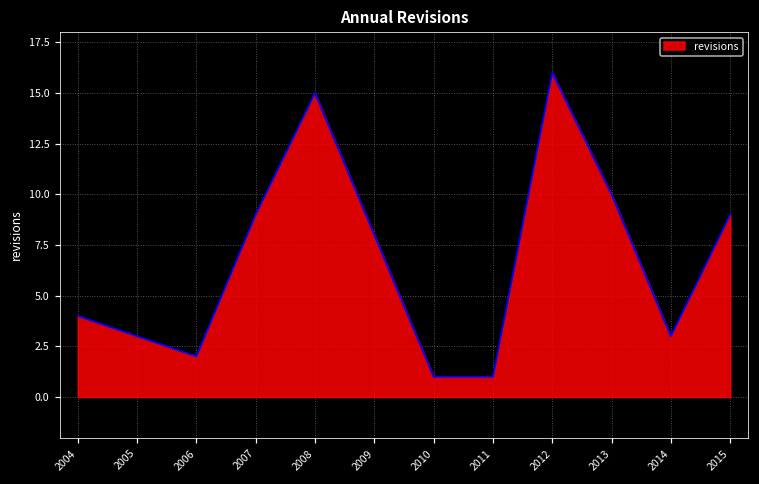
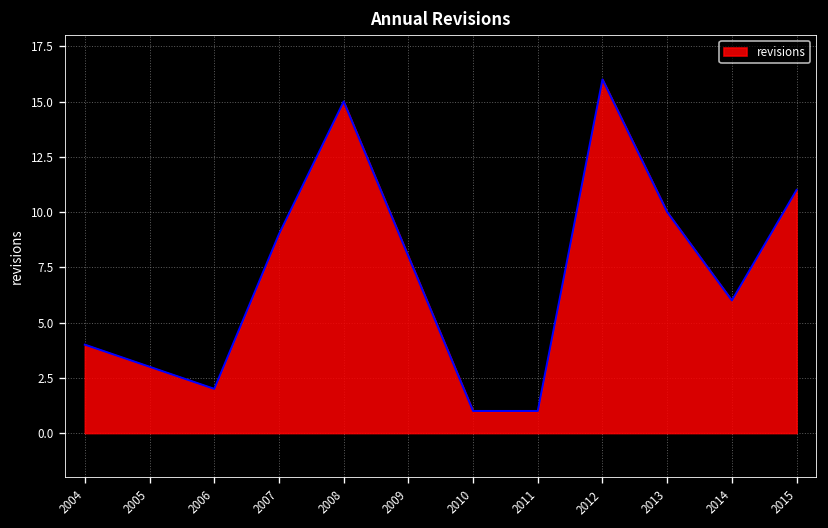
  {
    "2004": 4,
    "2005": 3,
    "2006": 2,
    "2007": 9,
    "2008": 15,
    "2009": 8,
    "2010": 1,
    "2011": 1,
    "2012": 16,
    "2013": 10,
-   "2014": 3,
-   "2015": 9
+   "2014": 6,
+   "2015": 11
  }
